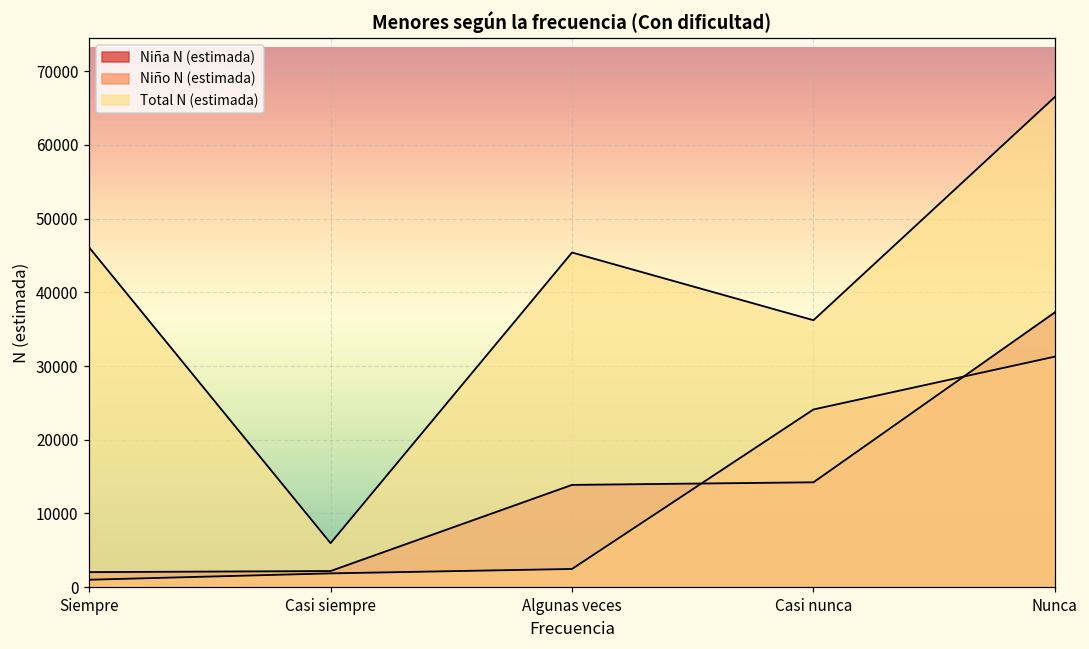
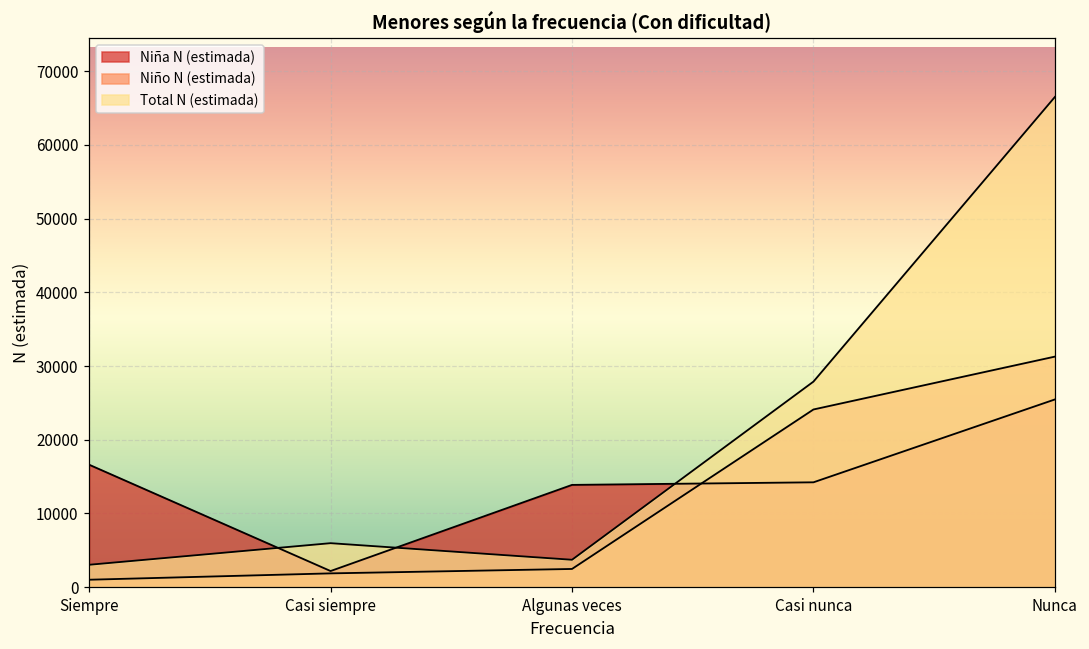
  {
    "Niña N (estimada)": {
-     "Siempre": 2000,
+     "Siempre": 17000,
      "Algunas veces": 14000,
      "Casi nunca": 14000,
-     "Nunca": 37000
+     "Nunca": 25000
    },
    "Niño N (estimada)": {
      "Siempre": 1000,
      "Algunas veces": 2000,
      "Casi nunca": 24000,
      "Nunca": 31000
    },
    "Total N (estimada)": {
-     "Siempre": 46000,
+     "Siempre": 3000,
      "Casi siempre": 6000,
-     "Algunas veces": 45000,
-     "Casi nunca": 36000,
+     "Algunas veces": 4000,
+     "Casi nunca": 28000,
      "Nunca": 67000
    }
  }
